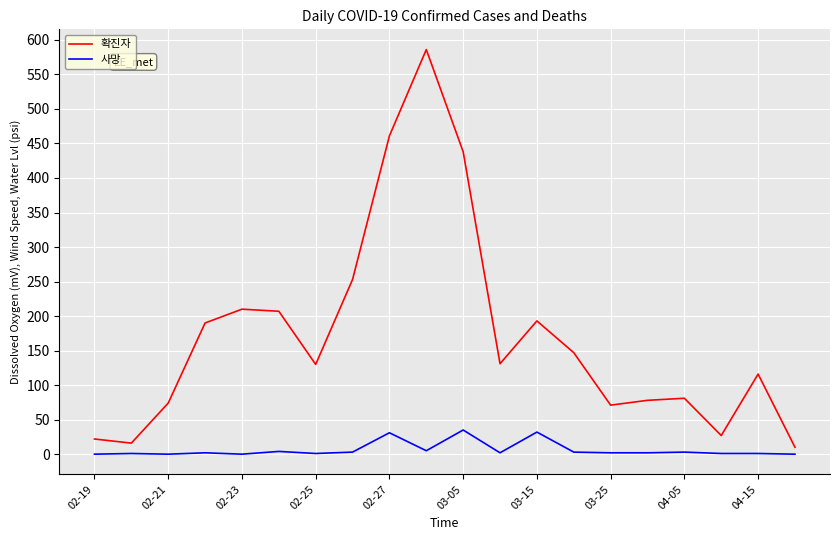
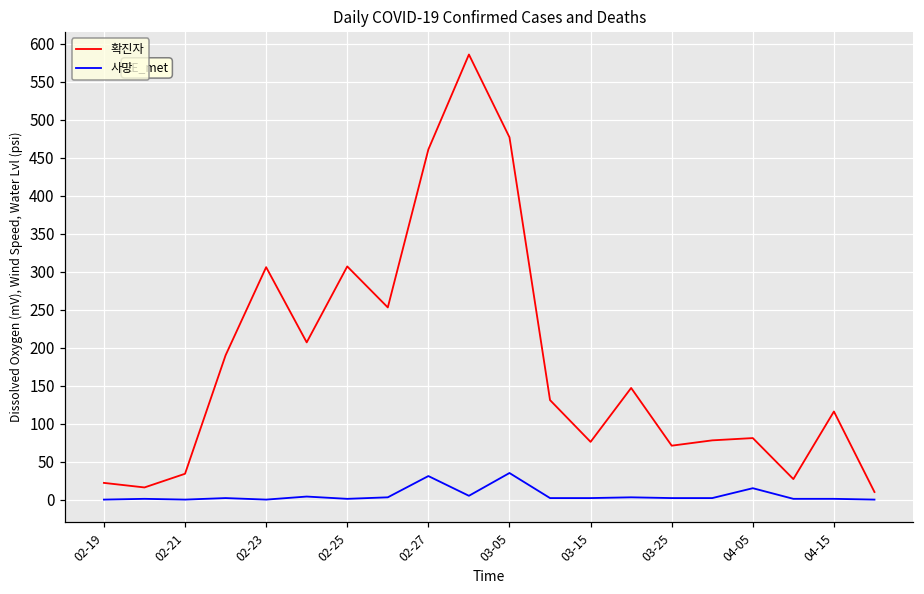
  {
    "확진자": {
      "02-19": 20,
-     "02-21": 70,
-     "02-23": 210,
-     "02-25": 130,
+     "02-21": 30,
+     "02-23": 310,
+     "02-25": 310,
      "02-27": 460,
-     "03-05": 440,
-     "03-15": 190,
+     "03-05": 480,
+     "03-15": 80,
      "03-25": 70,
      "04-05": 80,
      "04-15": 120
    },
    "사망": {
      "02-19": 0,
      "02-21": 0,
      "02-23": 0,
      "02-25": 0,
      "02-27": 30,
      "03-05": 40,
-     "03-15": 30,
+     "03-15": 0,
      "03-25": 0,
-     "04-05": 0,
+     "04-05": 20,
      "04-15": 0
    }
  }
